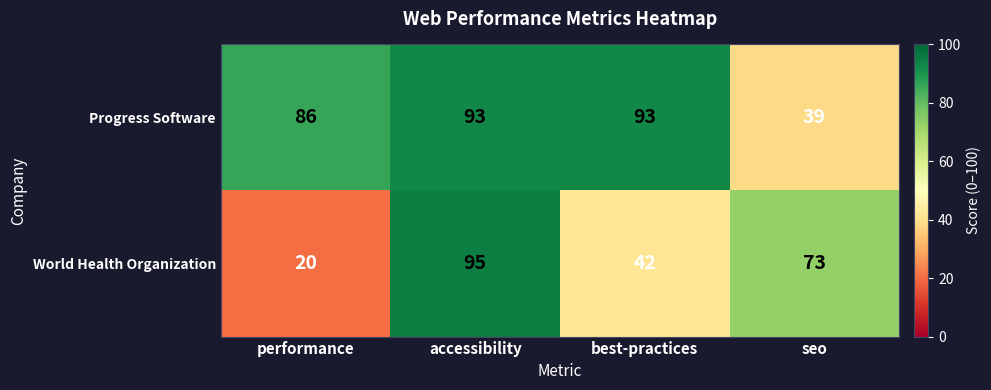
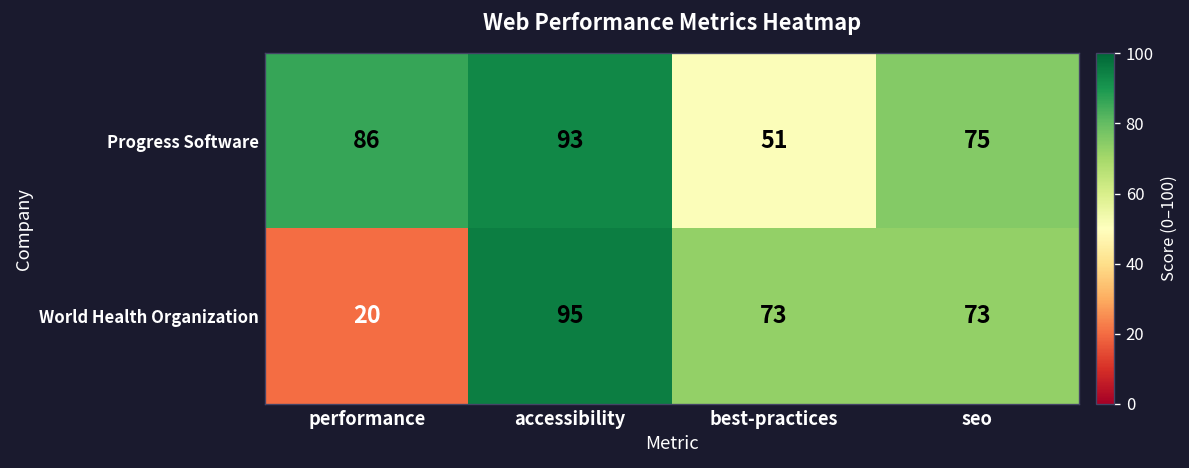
  {
    "Progress Software": {
      "performance": 86,
      "accessibility": 93,
-     "best-practices": 93,
-     "seo": 39
+     "best-practices": 51,
+     "seo": 75
    },
    "World Health Organization": {
      "performance": 20,
      "accessibility": 95,
-     "best-practices": 42,
+     "best-practices": 73,
      "seo": 73
    }
  }
